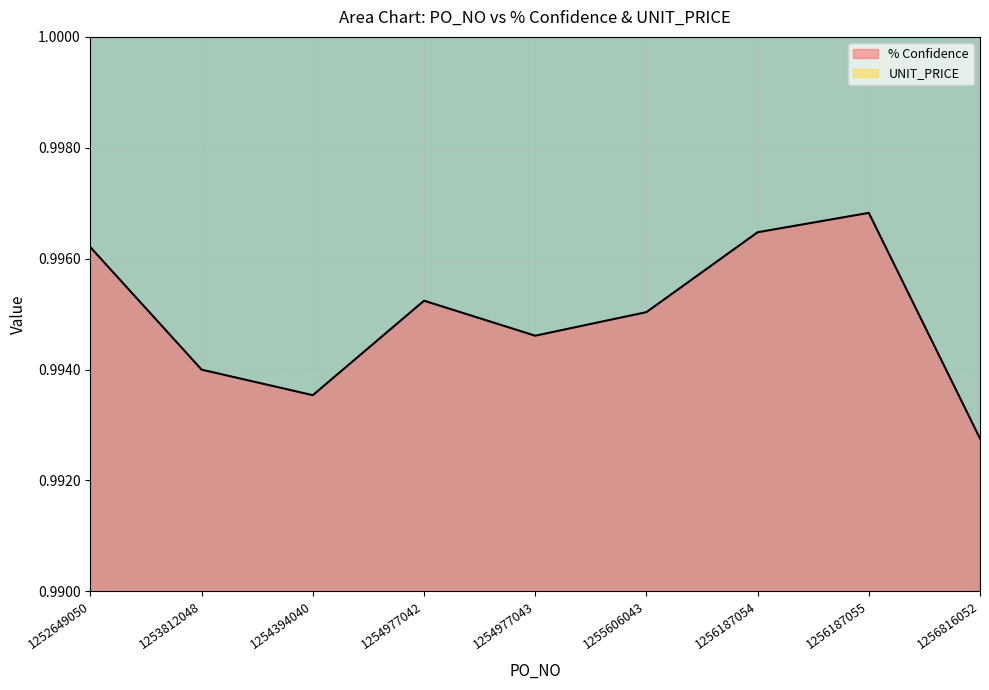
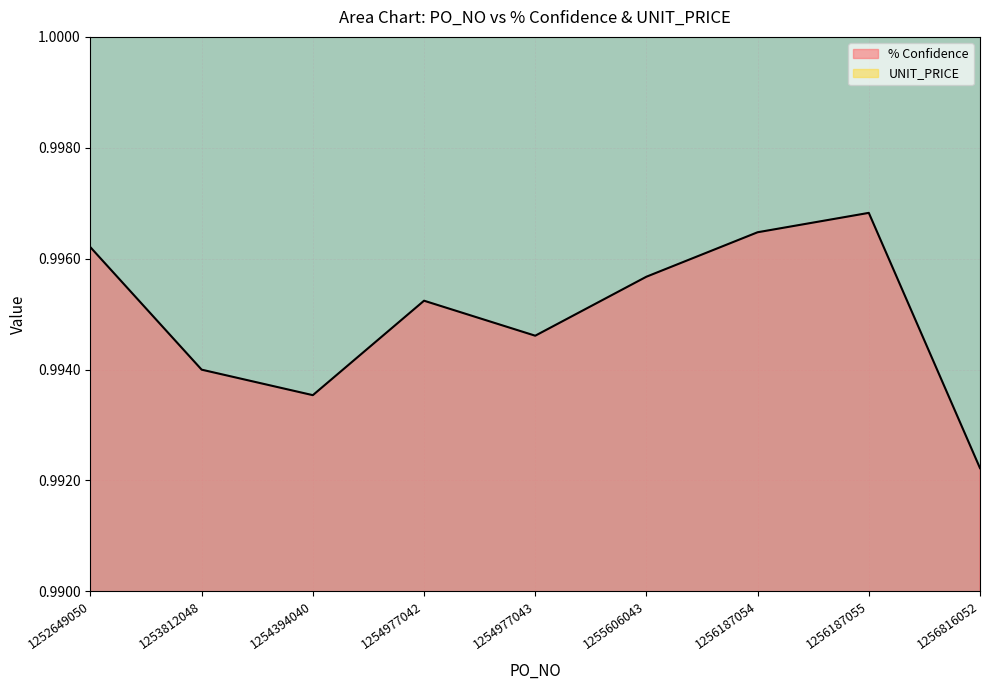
  {
    "% Confidence": {
      "1252649050": 0.9962,
      "1253812048": 0.9940,
      "1254394040": 0.9935,
      "1254977042": 0.9952,
      "1254977043": 0.9946,
-     "1255606043": 0.9950,
+     "1255606043": 0.9957,
      "1256187054": 0.9965,
      "1256187055": 0.9968,
-     "1256816052": 0.9928
+     "1256816052": 0.9922
    }
  }
